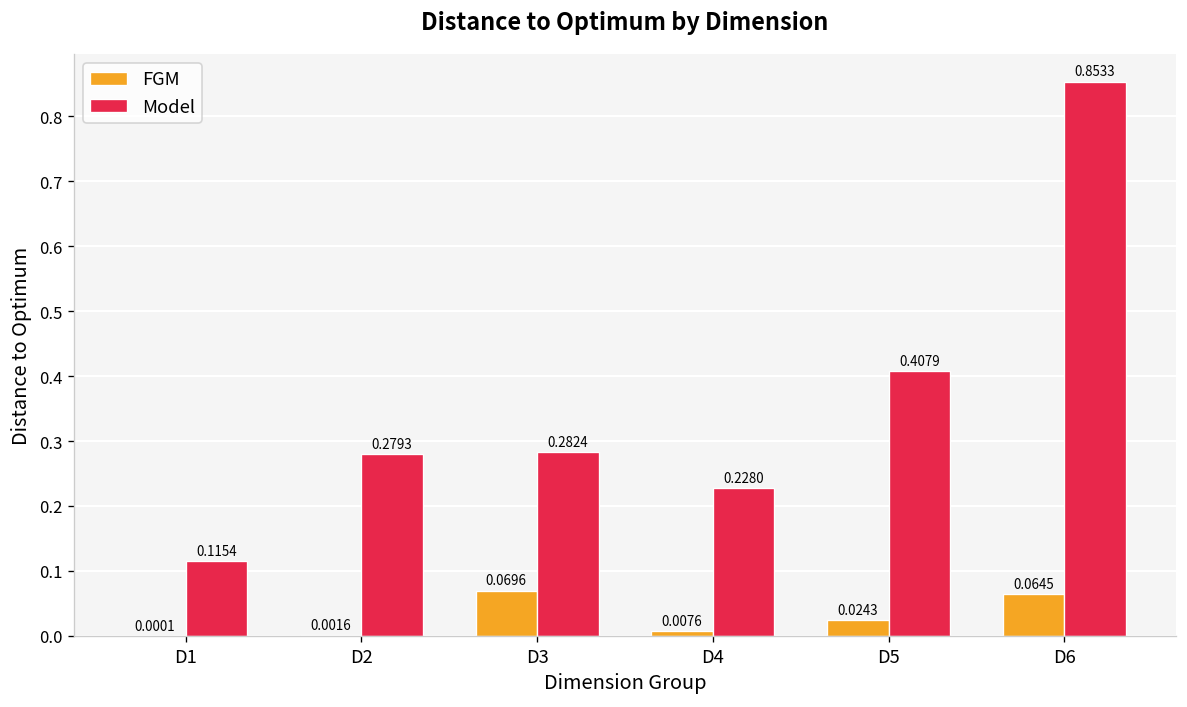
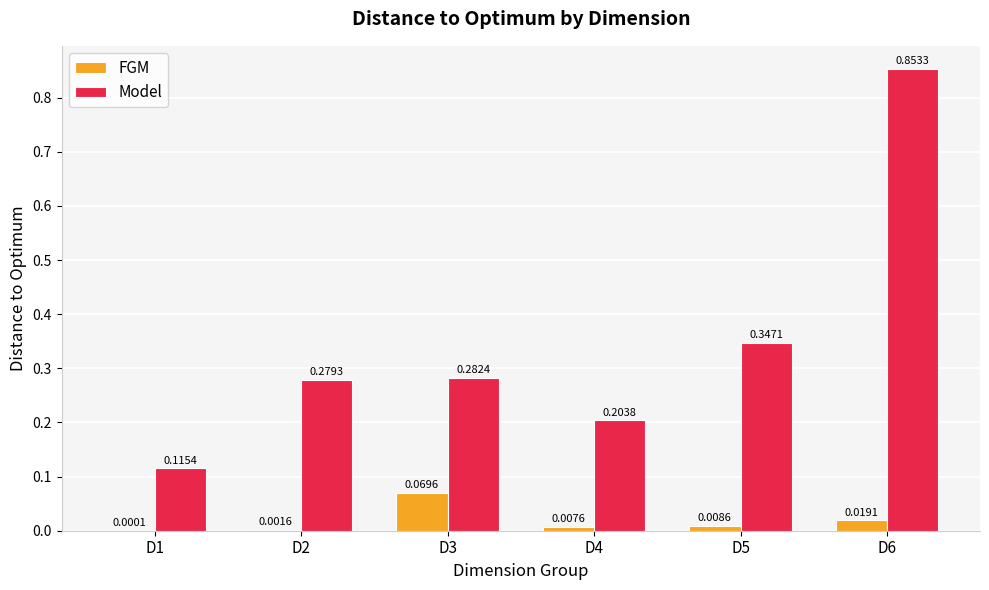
  {
    "FGM": {
      "D1": 0.0001,
      "D2": 0.0016,
      "D3": 0.0696,
      "D4": 0.0076,
-     "D5": 0.0243,
-     "D6": 0.0645
+     "D5": 0.0086,
+     "D6": 0.0191
    },
    "Model": {
      "D1": 0.1154,
      "D2": 0.2793,
      "D3": 0.2824,
-     "D4": 0.2280,
-     "D5": 0.4079,
+     "D4": 0.2038,
+     "D5": 0.3471,
      "D6": 0.8533
    }
  }
